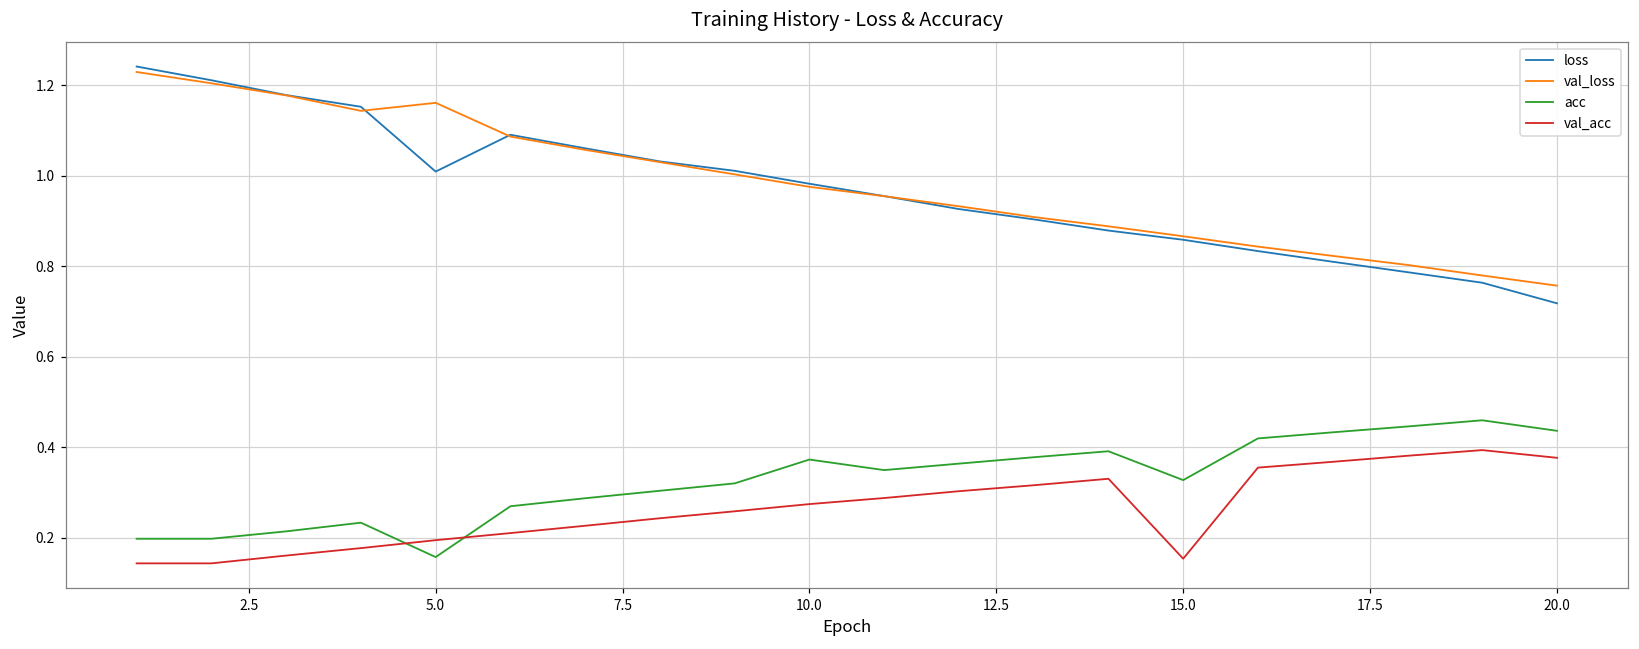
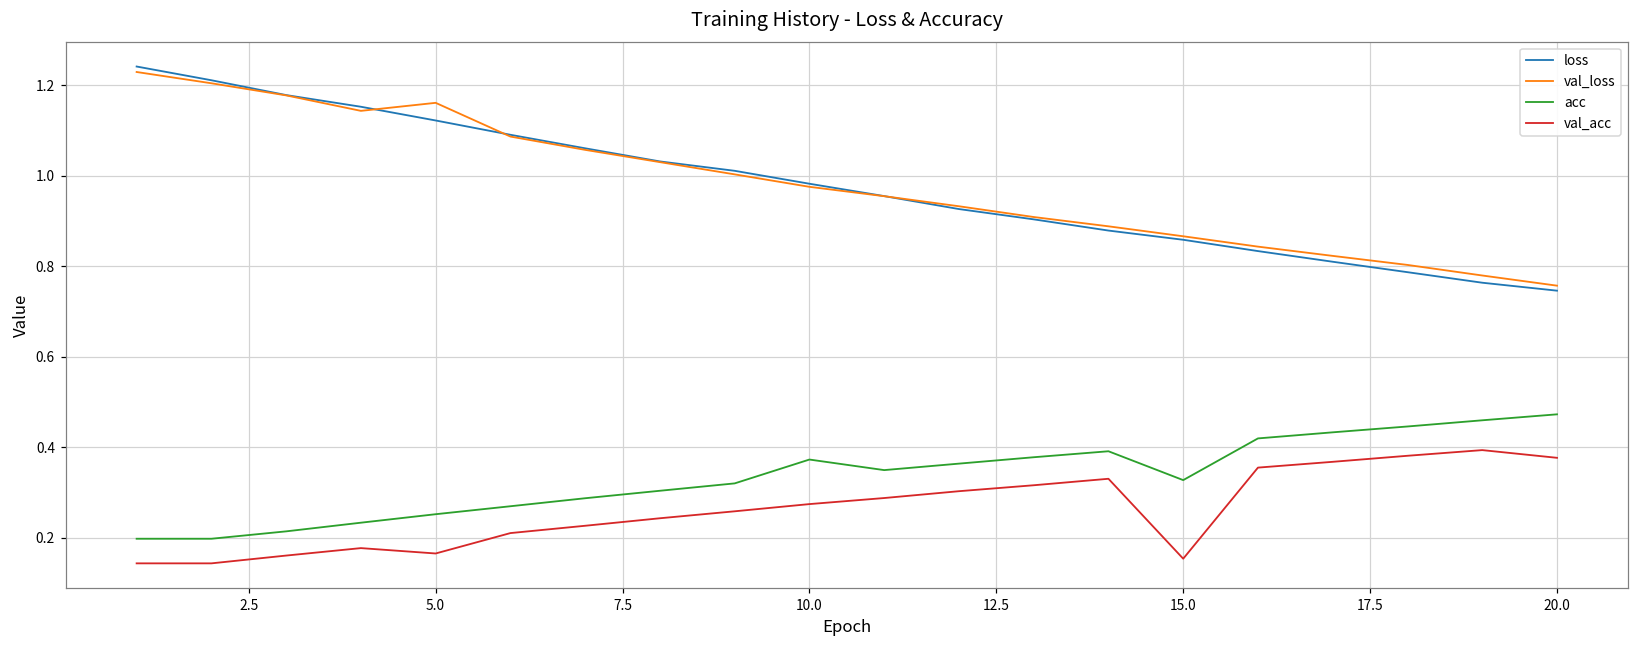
  {
    "loss": {
-     "5.0": 1.01,
+     "5.0": 1.12,
      "10.0": 0.98,
      "15.0": 0.86,
-     "20.0": 0.72
+     "20.0": 0.75
    },
    "val_loss": {
      "5.0": 1.16,
      "10.0": 0.98,
      "15.0": 0.87,
      "20.0": 0.76
    },
    "acc": {
-     "5.0": 0.16,
+     "5.0": 0.25,
      "10.0": 0.37,
      "15.0": 0.33,
-     "20.0": 0.44
+     "20.0": 0.47
    },
    "val_acc": {
-     "5.0": 0.19,
+     "5.0": 0.17,
      "10.0": 0.27,
      "15.0": 0.15,
      "20.0": 0.38
    }
  }
